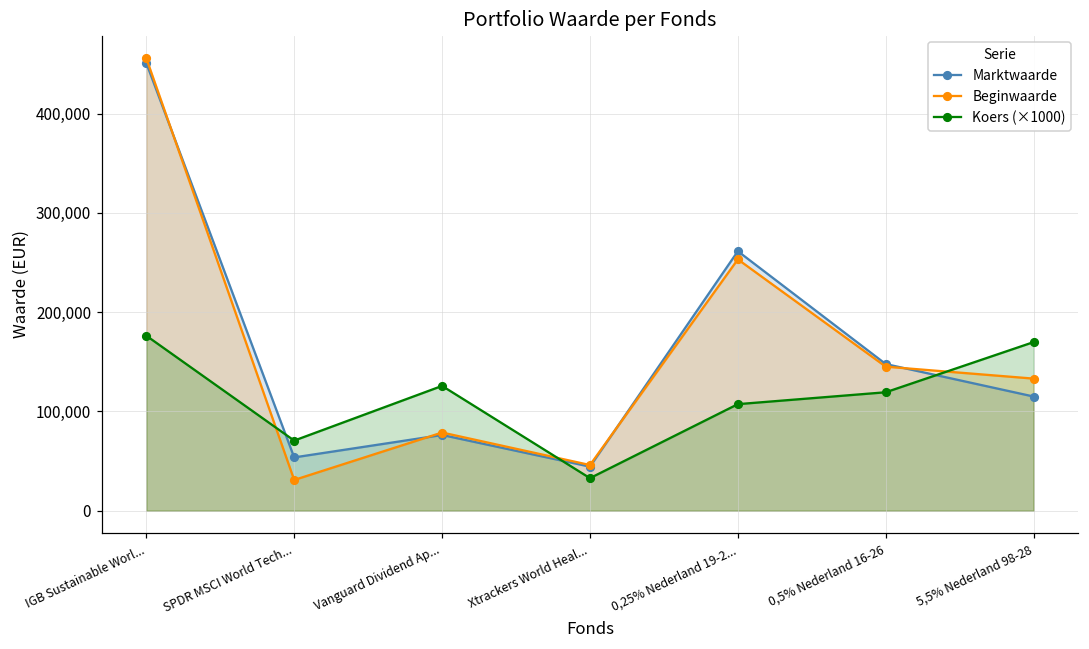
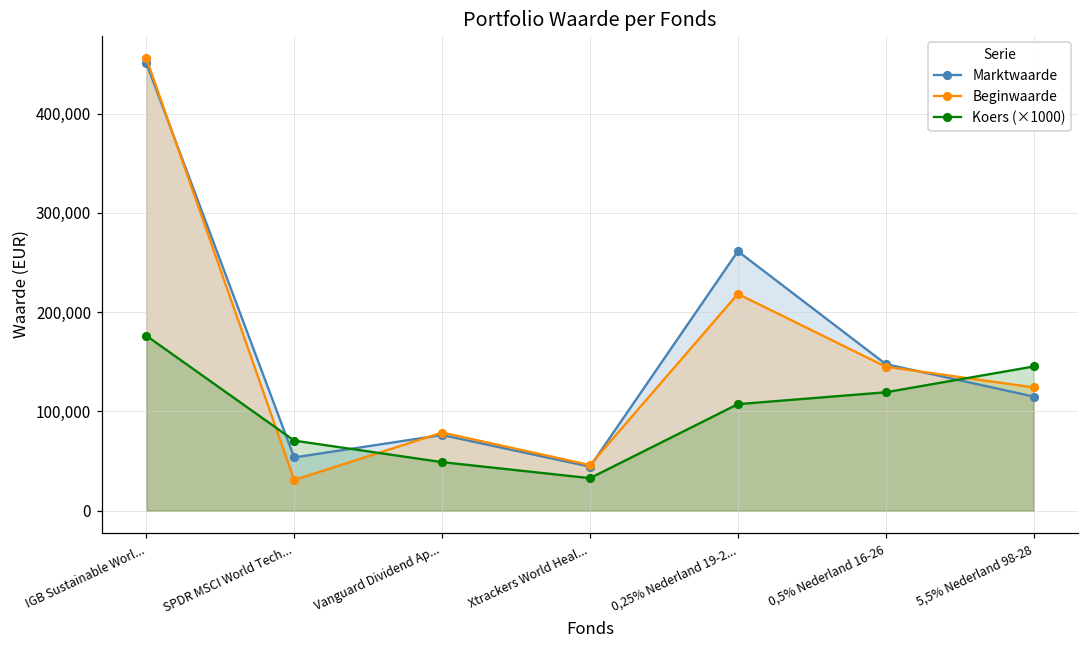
  {
    "Marktwaarde": {
      "IGB Sustainable Worl...": "450,000",
      "SPDR MSCI World Tech...": "50,000",
      "0,25% Nederland 19-2...": "260,000",
      "5,5% Nederland 98-28": "120,000"
    },
    "Beginwaarde": {
      "IGB Sustainable Worl...": "460,000",
      "SPDR MSCI World Tech...": "30,000",
-     "0,25% Nederland 19-2...": "250,000",
-     "5,5% Nederland 98-28": "130,000"
+     "0,25% Nederland 19-2...": "220,000",
+     "5,5% Nederland 98-28": "120,000"
    },
    "Koers (×1000)": {
      "IGB Sustainable Worl...": "180,000",
      "SPDR MSCI World Tech...": "70,000",
-     "Vanguard Dividend Ap...": "130,000",
+     "Vanguard Dividend Ap...": "50,000",
      "Xtrackers World Heal...": "30,000",
      "0,25% Nederland 19-2...": "110,000",
      "0,5% Nederland 16-26": "120,000",
-     "5,5% Nederland 98-28": "170,000"
+     "5,5% Nederland 98-28": "150,000"
    }
  }
